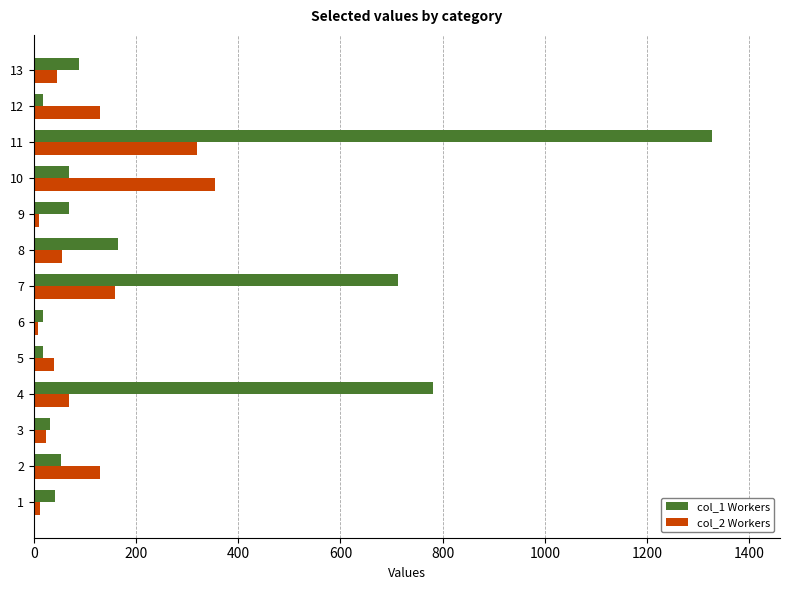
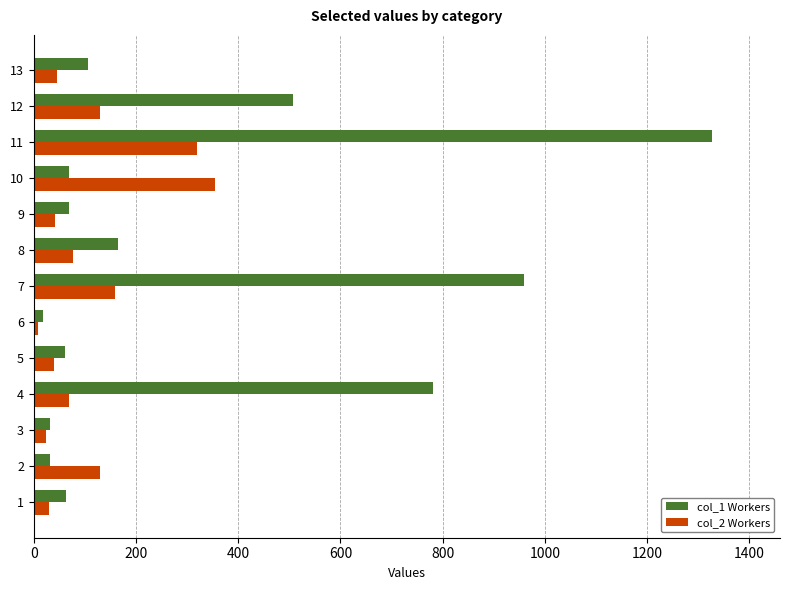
  {
    "col_1 Workers": {
-     "13": 90,
-     "12": 20,
+     "13": 110,
+     "12": 510,
      "11": 1330,
      "10": 70,
      "9": 70,
      "8": 170,
-     "7": 710,
+     "7": 960,
      "6": 20,
-     "5": 20,
+     "5": 60,
      "4": 780,
      "3": 30,
-     "2": 50,
-     "1": 40
+     "2": 30,
+     "1": 60
    },
    "col_2 Workers": {
      "13": 50,
      "12": 130,
      "11": 320,
      "10": 360,
-     "9": 10,
-     "8": 50,
+     "9": 40,
+     "8": 80,
      "7": 160,
      "6": 10,
      "5": 40,
      "4": 70,
      "3": 20,
      "2": 130,
-     "1": 10
+     "1": 30
    }
  }
